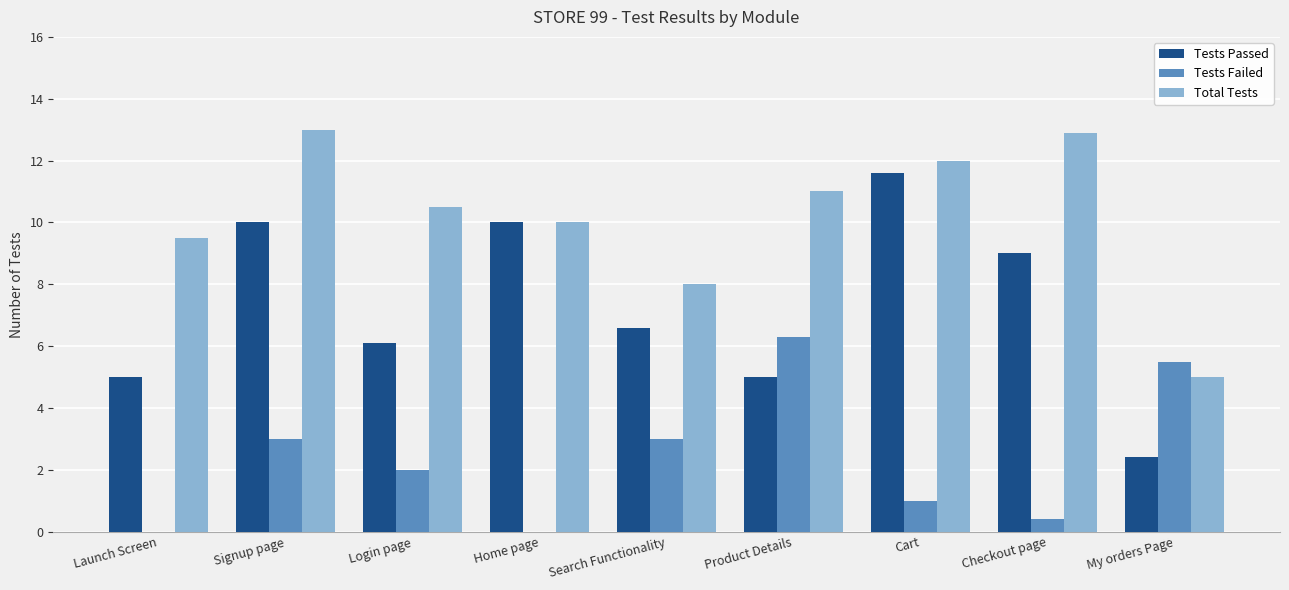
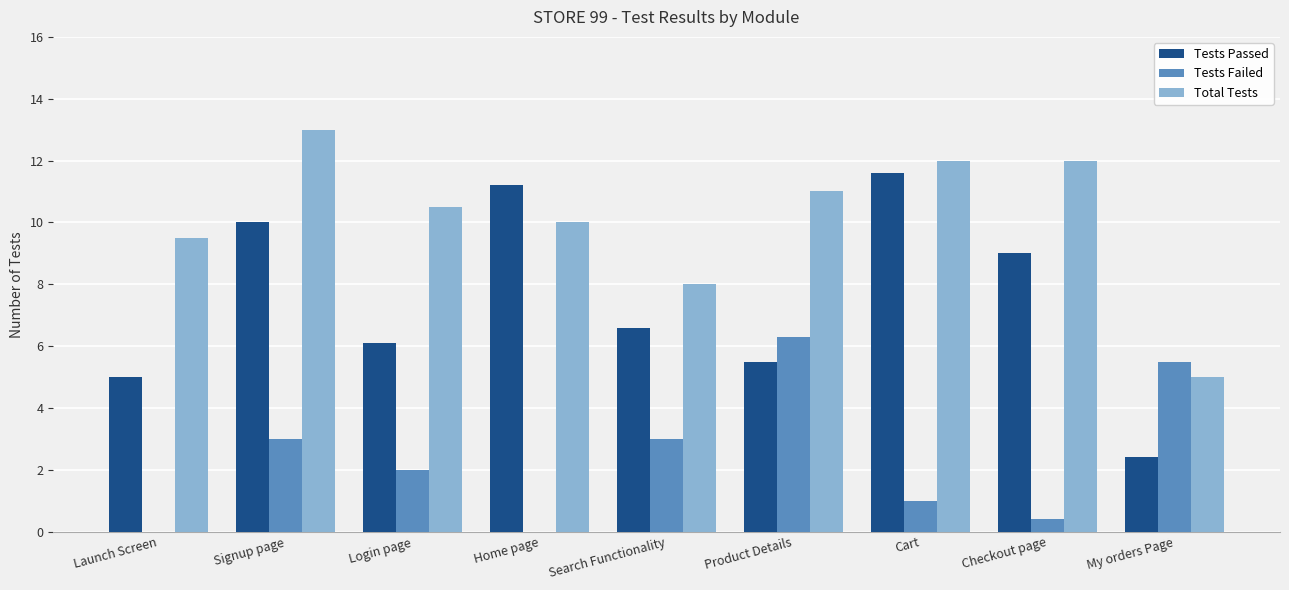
  {
    "Tests Passed": {
      "Launch Screen": 5.0,
      "Signup page": 10.0,
      "Login page": 6.1,
-     "Home page": 10.0,
+     "Home page": 11.2,
      "Search Functionality": 6.6,
-     "Product Details": 5.0,
+     "Product Details": 5.5,
      "Cart": 11.6,
      "Checkout page": 9.0,
      "My orders Page": 2.4
    },
    "Tests Failed": {
      "Launch Screen": 0.0,
      "Signup page": 3.0,
      "Login page": 2.0,
      "Home page": 0.0,
      "Search Functionality": 3.0,
      "Product Details": 6.3,
      "Cart": 1.0,
      "Checkout page": 0.4,
      "My orders Page": 5.5
    },
    "Total Tests": {
      "Launch Screen": 9.5,
      "Signup page": 13.0,
      "Login page": 10.5,
      "Home page": 10.0,
      "Search Functionality": 8.0,
      "Product Details": 11.0,
      "Cart": 12.0,
-     "Checkout page": 12.9,
+     "Checkout page": 12.0,
      "My orders Page": 5.0
    }
  }
